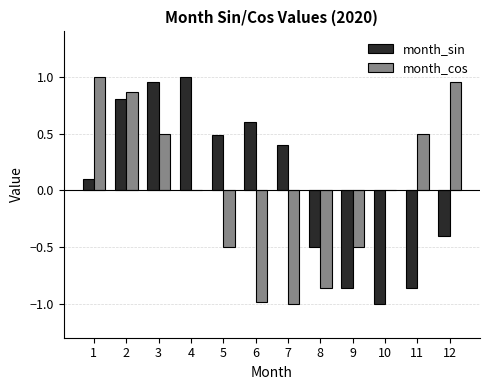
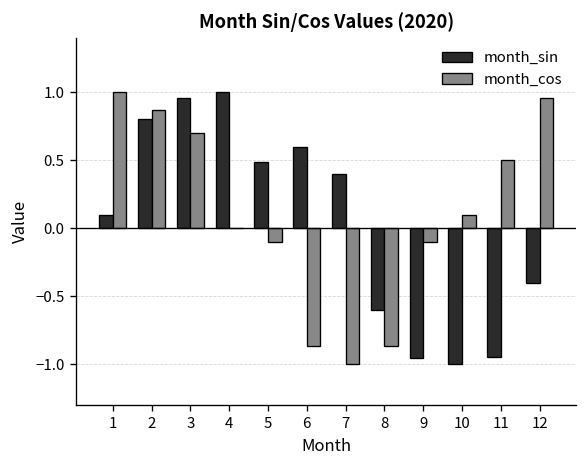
  {
    "month_sin": {
      "1": 0.10,
      "2": 0.80,
      "3": 0.96,
      "4": 1.00,
      "5": 0.49,
      "6": 0.60,
      "7": 0.40,
-     "8": -0.5,
-     "9": -0.87,
+     "8": -0.6,
+     "9": -0.95,
      "10": -1.00,
-     "11": -0.87,
+     "11": -0.94,
      "12": -0.40
    },
    "month_cos": {
      "1": 1.00,
      "2": 0.87,
-     "3": 0.5,
+     "3": 0.7,
      "4": 0.00,
-     "5": -0.5,
-     "6": -0.99,
+     "5": -0.1,
+     "6": -0.87,
      "7": -1.00,
      "8": -0.87,
-     "9": -0.5,
-     "10": 0.0,
+     "9": -0.1,
+     "10": 0.1,
      "11": 0.50,
      "12": 0.96
    }
  }
